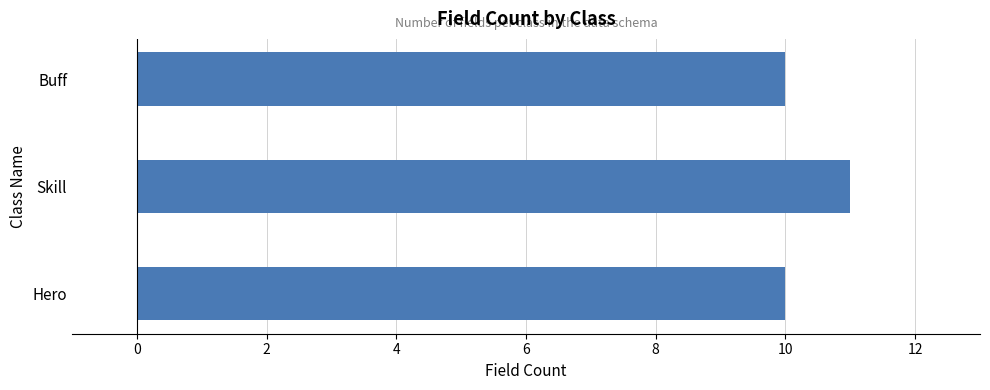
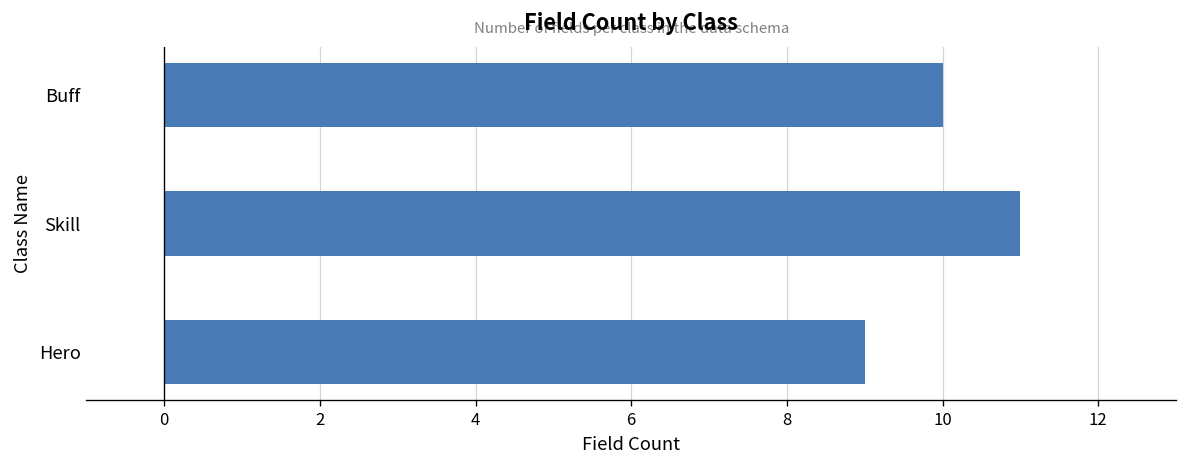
  {
    "Buff": 10,
    "Skill": 11,
-   "Hero": 10
+   "Hero": 9
  }
